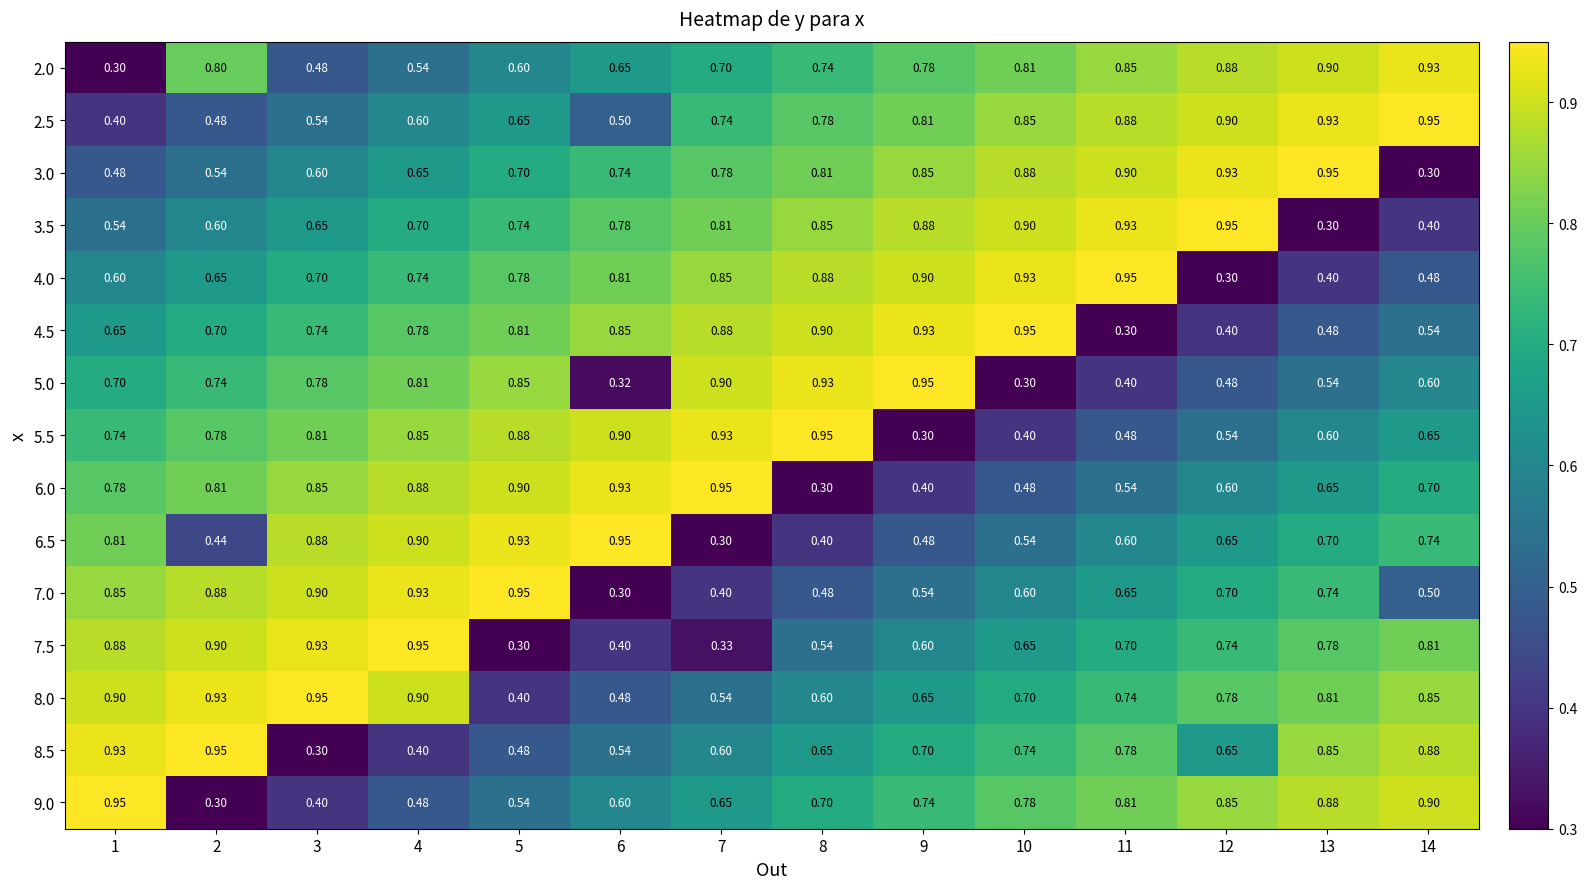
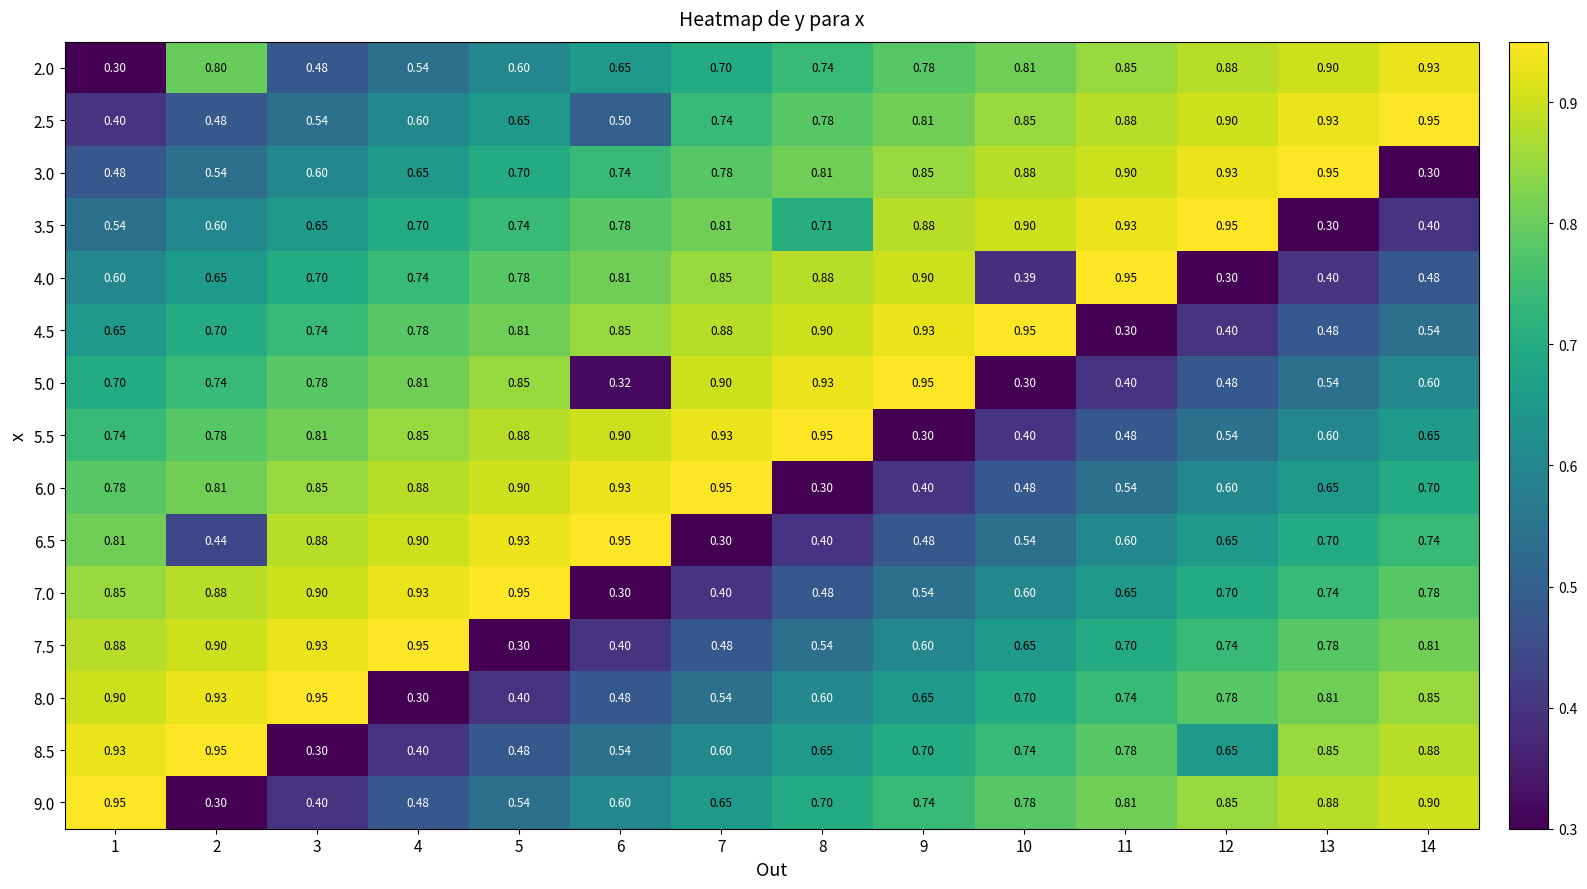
  {
    "3.5": {
      "1": 0.54,
      "2": 0.60,
      "3": 0.65,
      "4": 0.70,
      "5": 0.74,
      "6": 0.78,
      "7": 0.81,
-     "8": 0.85,
+     "8": 0.71,
      "9": 0.88,
      "10": 0.90,
      "11": 0.93,
      "12": 0.95,
      "13": 0.30,
      "14": 0.40
    },
    "4.0": {
      "1": 0.60,
      "2": 0.65,
      "3": 0.70,
      "4": 0.74,
      "5": 0.78,
      "6": 0.81,
      "7": 0.85,
      "8": 0.88,
      "9": 0.90,
-     "10": 0.93,
+     "10": 0.39,
      "11": 0.95,
      "12": 0.30,
      "13": 0.40,
      "14": 0.48
    },
    "7.0": {
      "1": 0.85,
      "2": 0.88,
      "3": 0.90,
      "4": 0.93,
      "5": 0.95,
      "6": 0.30,
      "7": 0.40,
      "8": 0.48,
      "9": 0.54,
      "10": 0.60,
      "11": 0.65,
      "12": 0.70,
      "13": 0.74,
-     "14": 0.50
+     "14": 0.78
    },
    "7.5": {
      "1": 0.88,
      "2": 0.90,
      "3": 0.93,
      "4": 0.95,
      "5": 0.30,
      "6": 0.40,
-     "7": 0.33,
+     "7": 0.48,
      "8": 0.54,
      "9": 0.60,
      "10": 0.65,
      "11": 0.70,
      "12": 0.74,
      "13": 0.78,
      "14": 0.81
    },
    "8.0": {
      "1": 0.90,
      "2": 0.93,
      "3": 0.95,
-     "4": 0.90,
+     "4": 0.30,
      "5": 0.40,
      "6": 0.48,
      "7": 0.54,
      "8": 0.60,
      "9": 0.65,
      "10": 0.70,
      "11": 0.74,
      "12": 0.78,
      "13": 0.81,
      "14": 0.85
    }
  }
